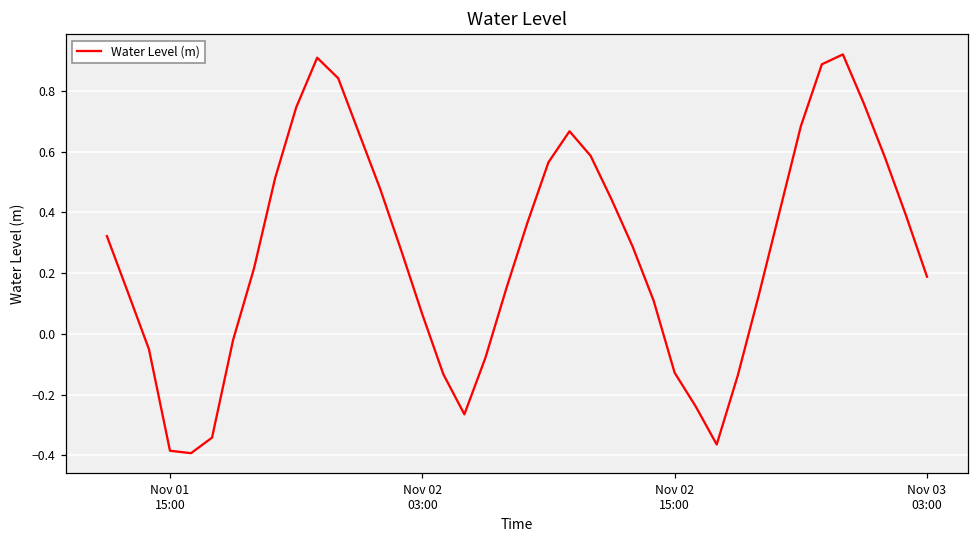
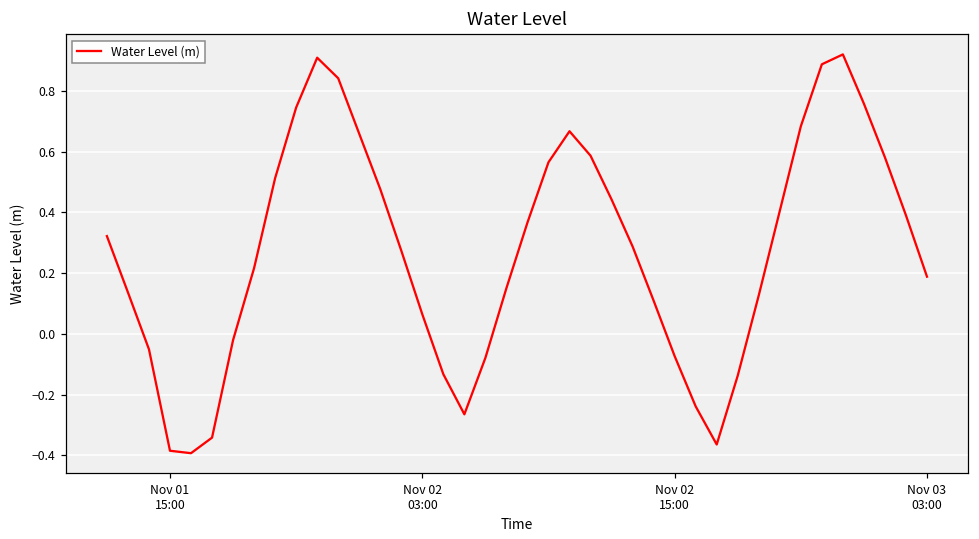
  {
    "Nov 01 15:00": -0.38,
    "Nov 02 03:00": 0.06,
-   "Nov 02 15:00": -0.13,
+   "Nov 02 15:00": -0.07,
    "Nov 03 03:00": 0.19
  }
